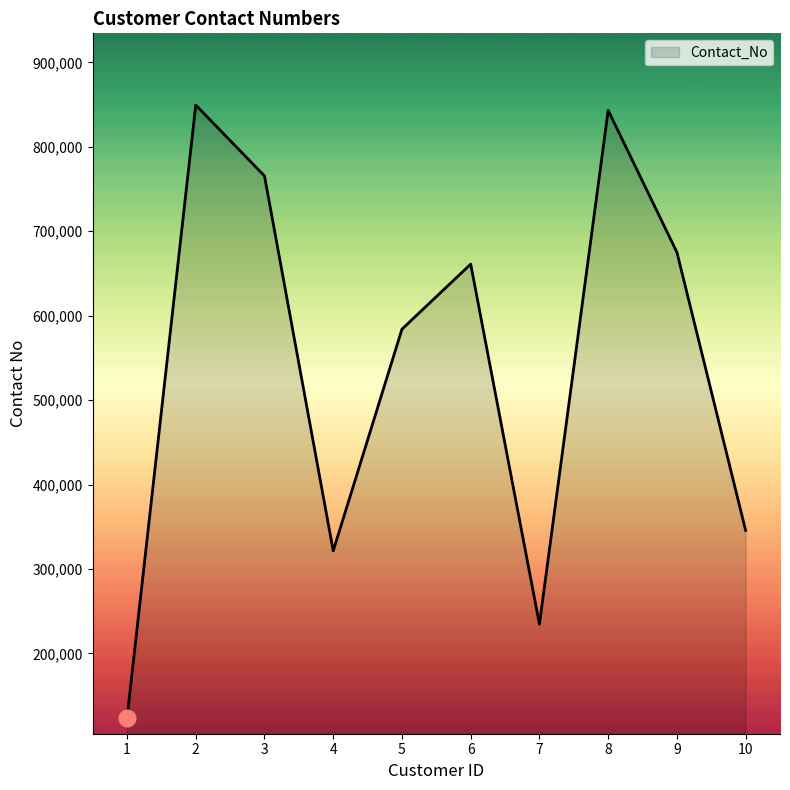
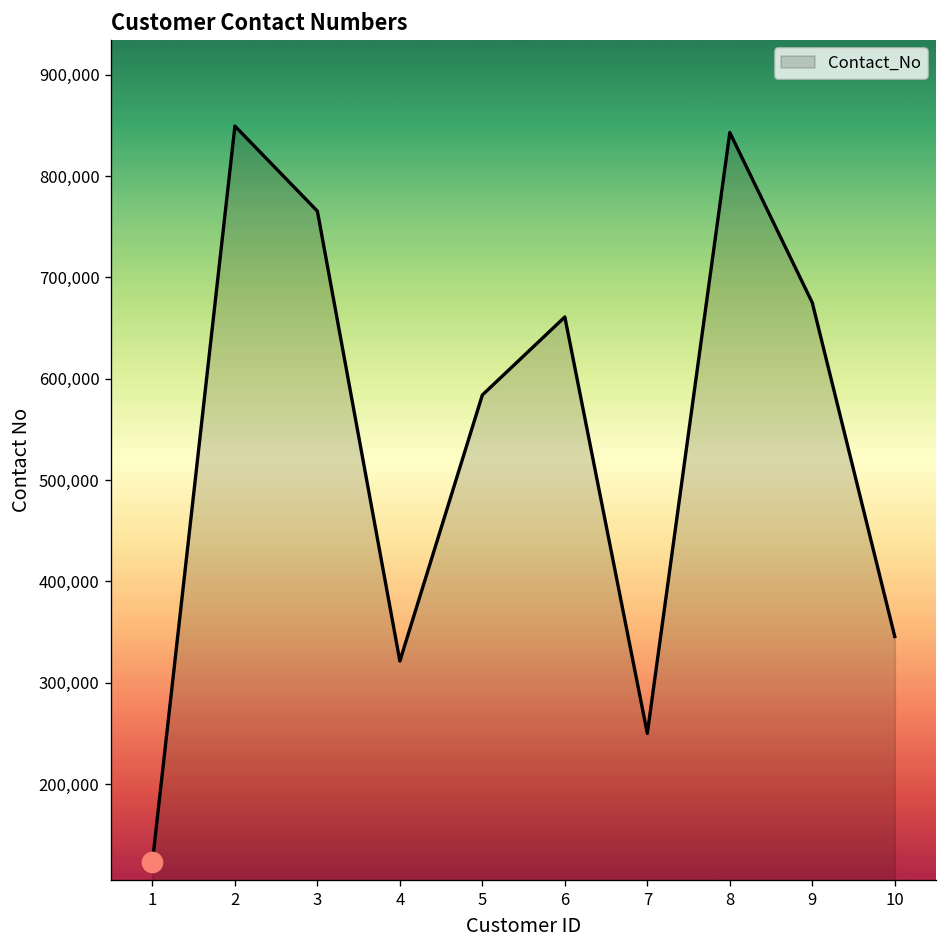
  {
    "Contact_No": {
      "2": "850,000",
      "3": "770,000",
      "4": "320,000",
      "5": "580,000",
      "6": "660,000",
-     "7": "230,000",
+     "7": "250,000",
      "8": "840,000",
      "9": "680,000",
      "10": "350,000"
    }
  }
